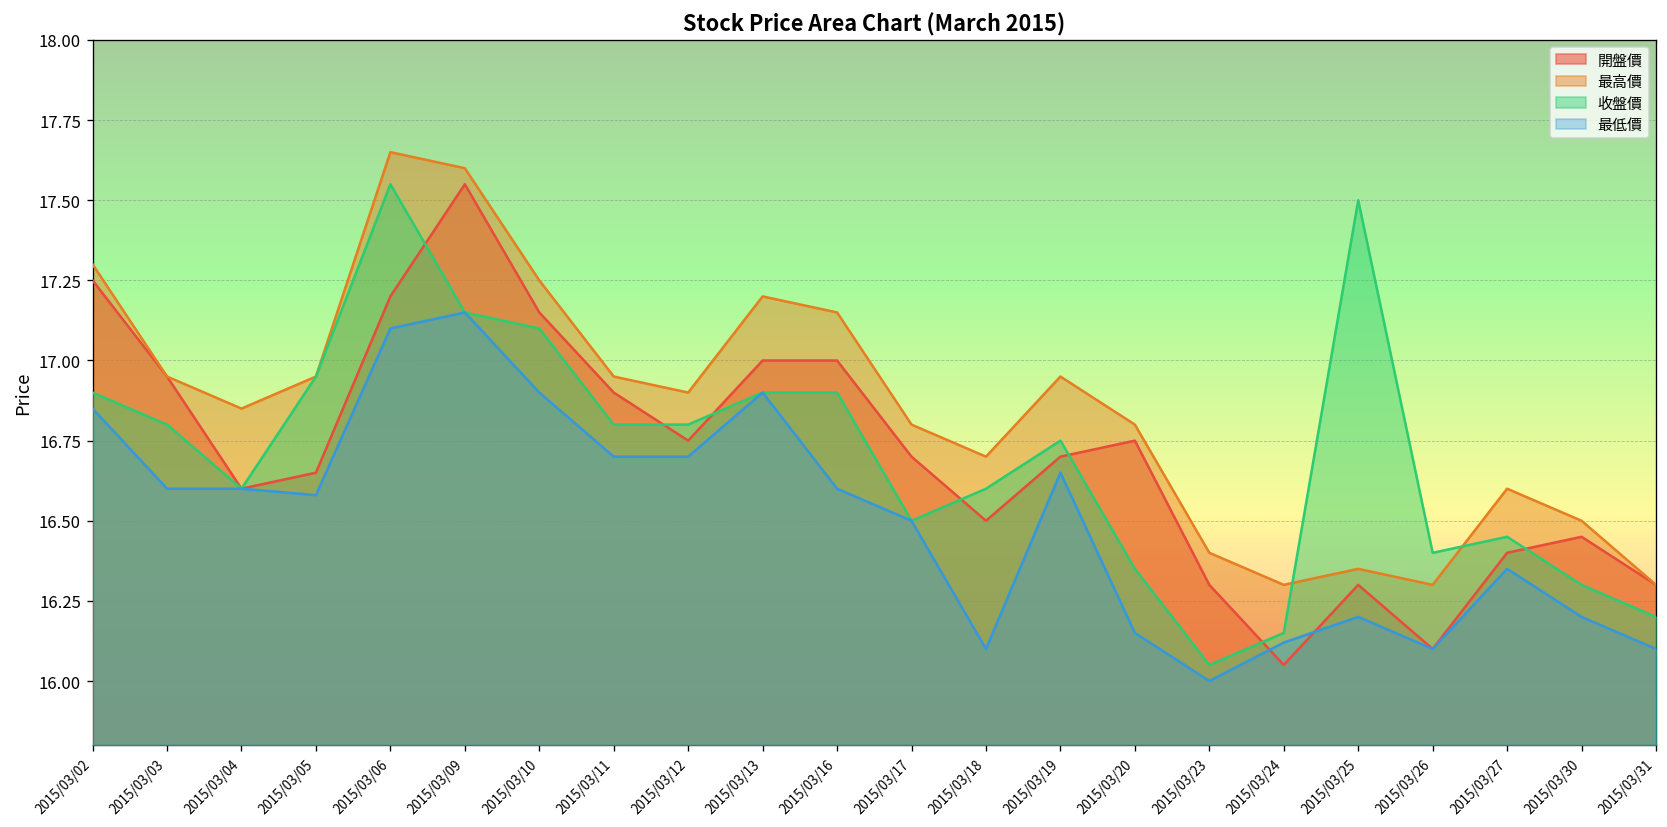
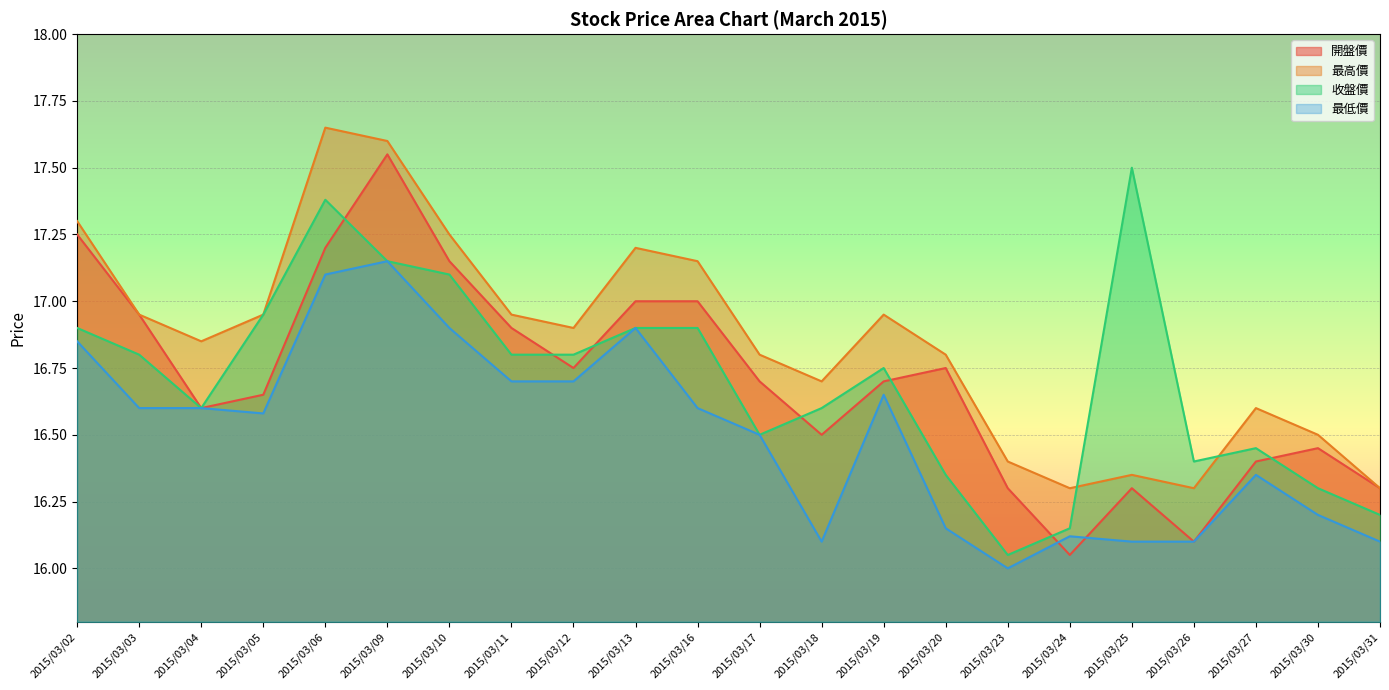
  {
    "收盤價": {
      "2015/03/02": 16.90,
      "2015/03/03": 16.80,
-     "2015/03/06": 17.55,
+     "2015/03/06": 17.38,
      "2015/03/10": 17.10,
      "2015/03/11": 16.80,
      "2015/03/12": 16.80,
      "2015/03/16": 16.90,
      "2015/03/18": 16.60,
      "2015/03/19": 16.75,
      "2015/03/20": 16.35,
      "2015/03/23": 16.05,
      "2015/03/24": 16.15,
      "2015/03/25": 17.50,
      "2015/03/26": 16.40,
      "2015/03/27": 16.45,
      "2015/03/30": 16.30,
      "2015/03/31": 16.20
    },
    "最低價": {
      "2015/03/02": 16.85,
      "2015/03/03": 16.6,
      "2015/03/05": 16.58,
      "2015/03/06": 17.1,
      "2015/03/10": 16.9,
      "2015/03/11": 16.7,
      "2015/03/12": 16.7,
      "2015/03/16": 16.6,
      "2015/03/18": 16.1,
      "2015/03/19": 16.65,
      "2015/03/20": 16.15,
      "2015/03/23": 16.0,
      "2015/03/24": 16.12,
-     "2015/03/25": 16.2,
+     "2015/03/25": 16.1,
      "2015/03/27": 16.35,
      "2015/03/30": 16.2,
      "2015/03/31": 16.1
    }
  }
